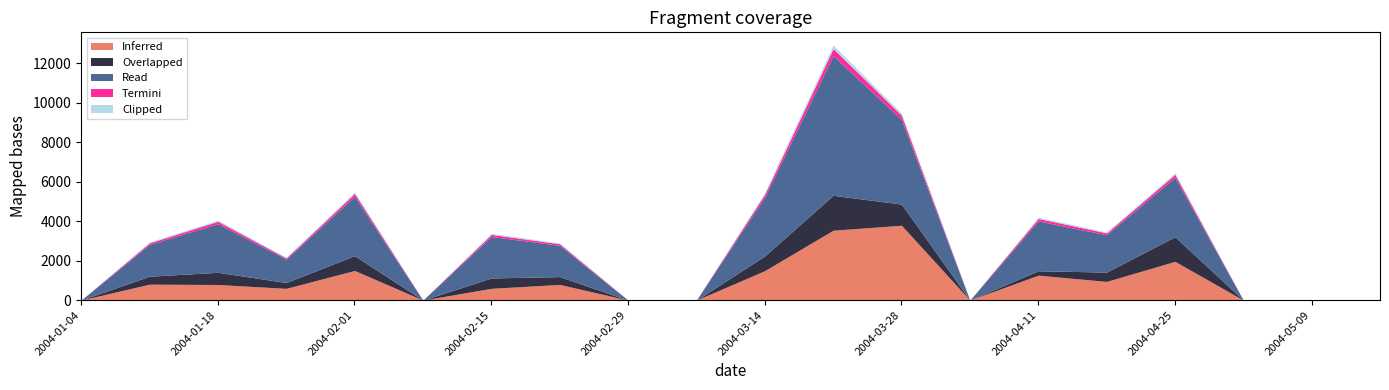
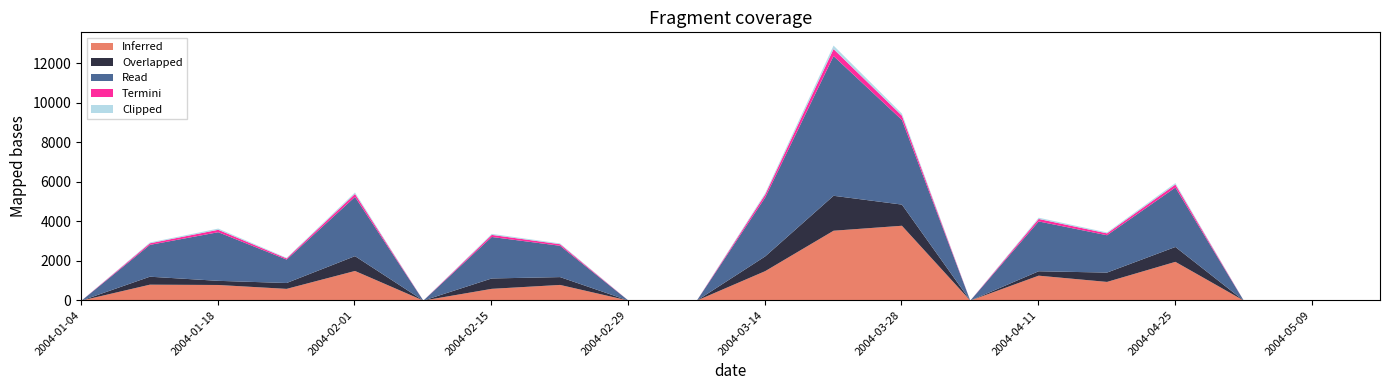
  {
    "Inferred": {
      "2004-01-18": 800,
      "2004-02-01": 1500,
      "2004-02-15": 600,
      "2004-03-14": 1500,
      "2004-03-28": 3800,
      "2004-04-11": 1300,
      "2004-04-25": 2000
    },
    "Overlapped": {
-     "2004-01-18": 600,
+     "2004-01-18": 200,
      "2004-02-01": 800,
      "2004-02-15": 500,
      "2004-03-14": 700,
      "2004-03-28": 1100,
      "2004-04-11": 200,
-     "2004-04-25": 1200
+     "2004-04-25": 800
    },
    "Read": {
      "2004-02-01": 3000,
      "2004-03-14": 3000,
      "2004-03-28": 4300,
      "2004-04-25": 3000
    }
  }
